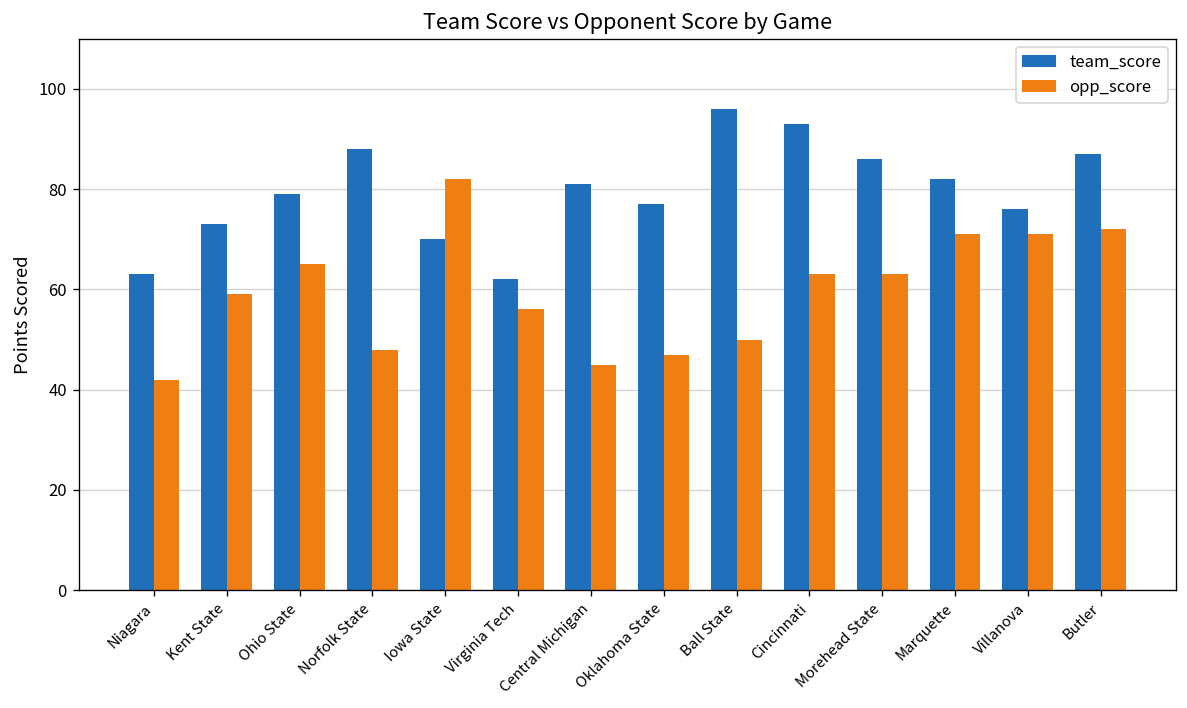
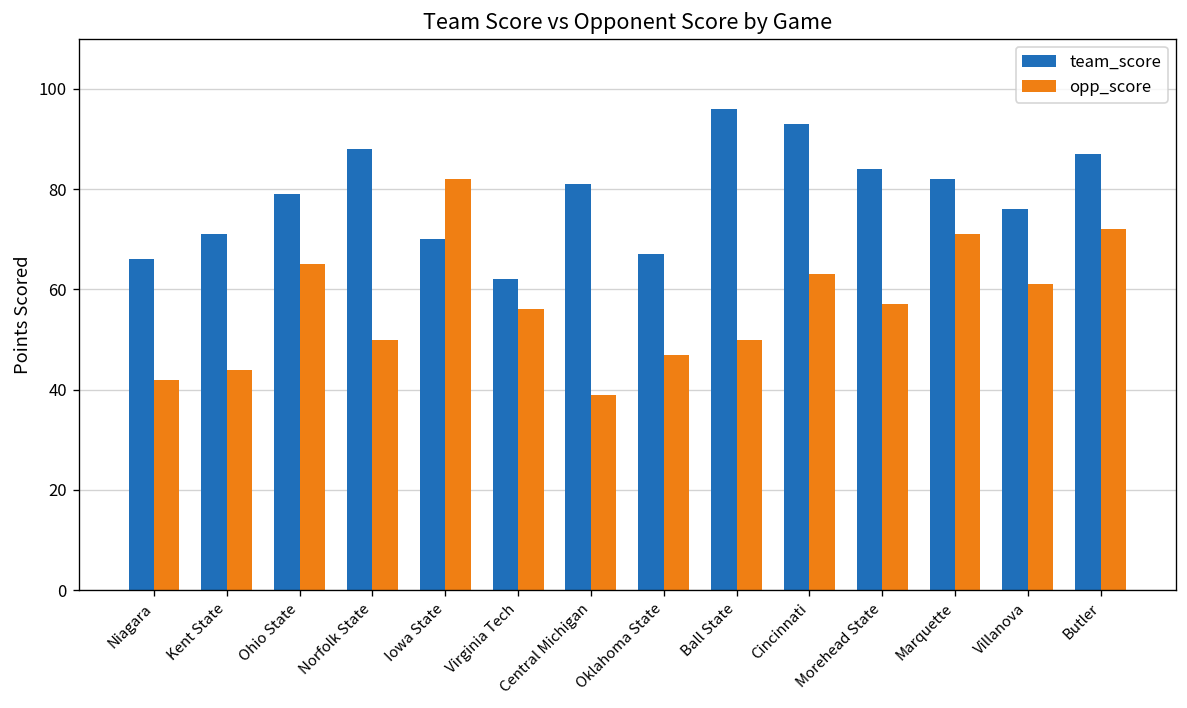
  {
    "team_score": {
-     "Niagara": 63,
-     "Kent State": 73,
+     "Niagara": 66,
+     "Kent State": 71,
      "Ohio State": 79,
      "Norfolk State": 88,
      "Iowa State": 70,
      "Virginia Tech": 62,
      "Central Michigan": 81,
-     "Oklahoma State": 77,
+     "Oklahoma State": 67,
      "Ball State": 96,
      "Cincinnati": 93,
-     "Morehead State": 86,
+     "Morehead State": 84,
      "Marquette": 82,
      "Villanova": 76,
      "Butler": 87
    },
    "opp_score": {
      "Niagara": 42,
-     "Kent State": 59,
+     "Kent State": 44,
      "Ohio State": 65,
-     "Norfolk State": 48,
+     "Norfolk State": 50,
      "Iowa State": 82,
      "Virginia Tech": 56,
-     "Central Michigan": 45,
+     "Central Michigan": 39,
      "Oklahoma State": 47,
      "Ball State": 50,
      "Cincinnati": 63,
-     "Morehead State": 63,
+     "Morehead State": 57,
      "Marquette": 71,
-     "Villanova": 71,
+     "Villanova": 61,
      "Butler": 72
    }
  }
